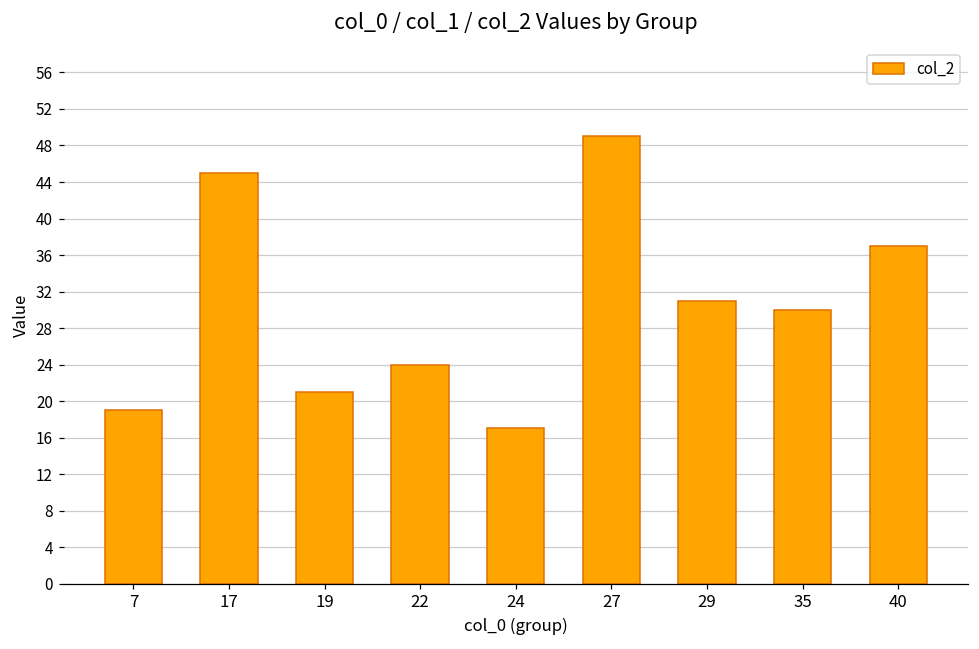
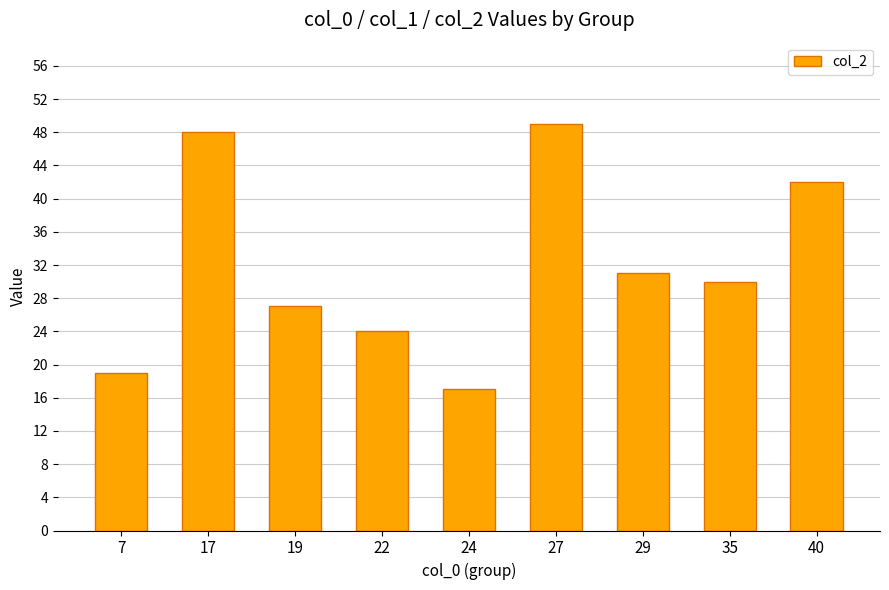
  {
    "7": 19,
-   "17": 45,
-   "19": 21,
+   "17": 48,
+   "19": 27,
    "22": 24,
    "24": 17,
    "27": 49,
    "29": 31,
    "35": 30,
-   "40": 37
+   "40": 42
  }
